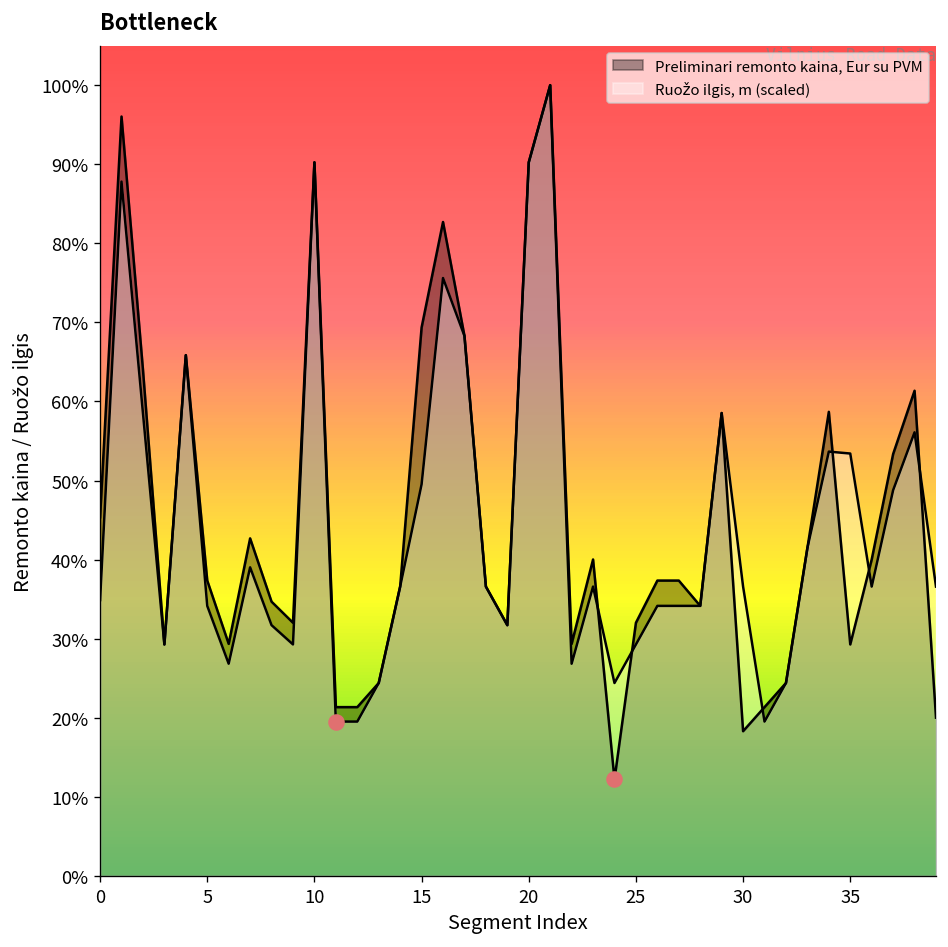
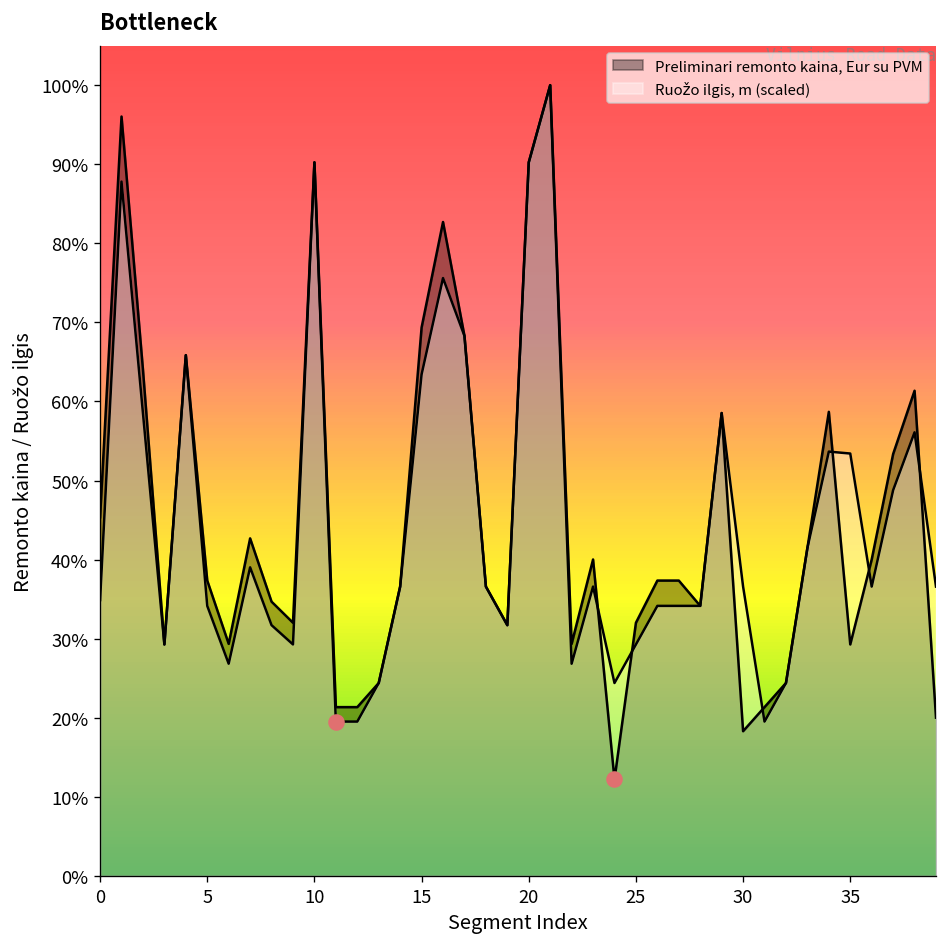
  {
    "Preliminari remonto kaina, Eur su PVM": {
      "0": "45%",
      "5": "37%",
      "15": "69%",
      "25": "32%",
      "30": "18%",
      "35": "29%"
    },
    "Ruožo ilgis, m (scaled)": {
      "0": "35%",
      "5": "34%",
-     "15": "50%",
+     "15": "63%",
      "25": "29%",
      "30": "37%",
      "35": "53%"
    }
  }
